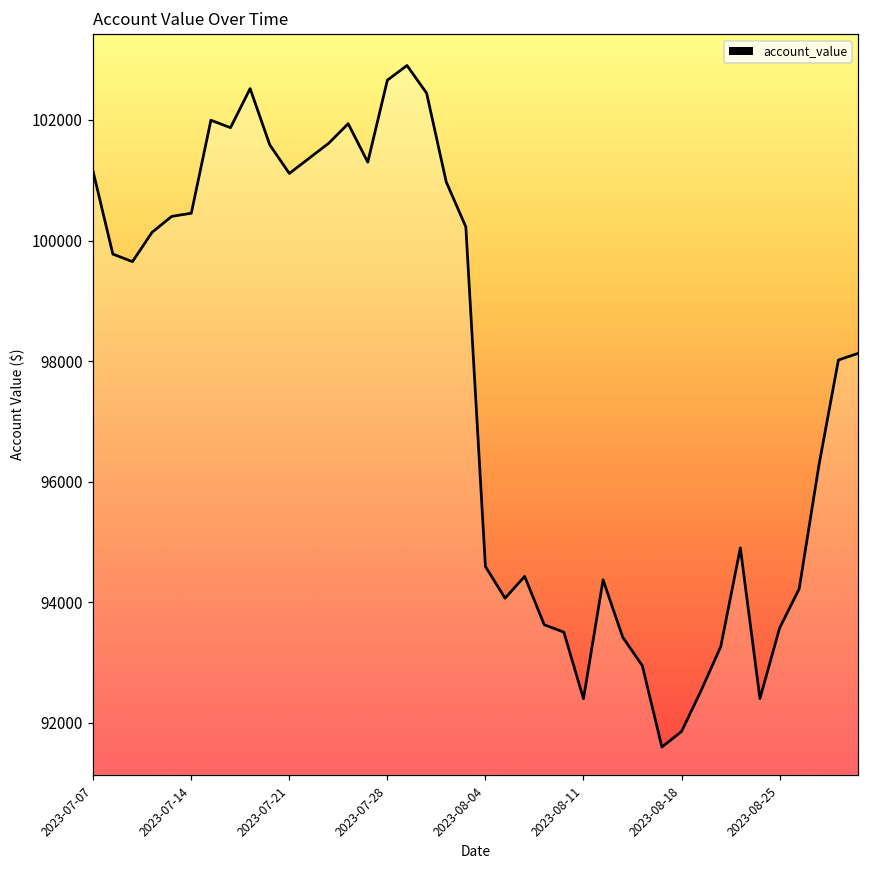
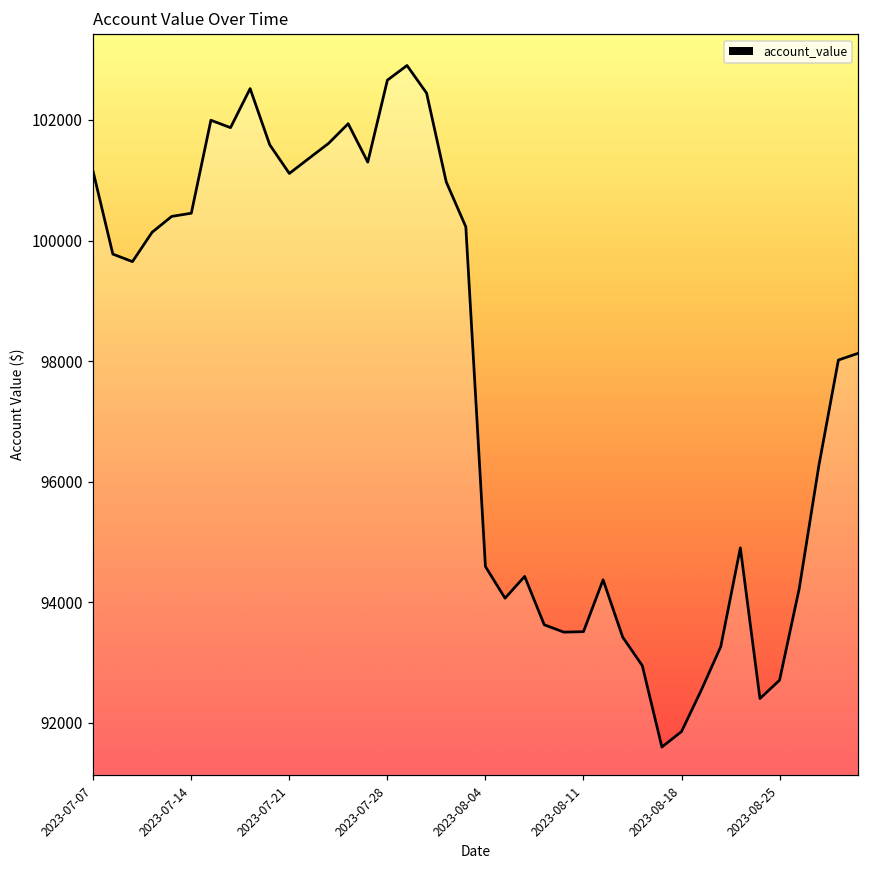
  {
    "2023-07-07": 101100,
    "2023-07-14": 100500,
    "2023-07-21": 101100,
    "2023-07-28": 102700,
    "2023-08-04": 94600,
-   "2023-08-11": 92400,
+   "2023-08-11": 93500,
    "2023-08-18": 91900,
-   "2023-08-25": 93600
+   "2023-08-25": 92700
  }
